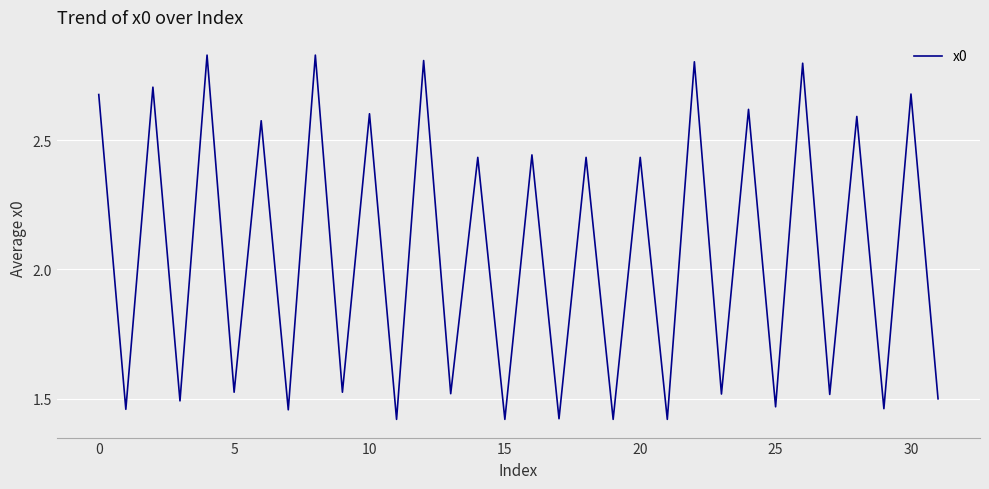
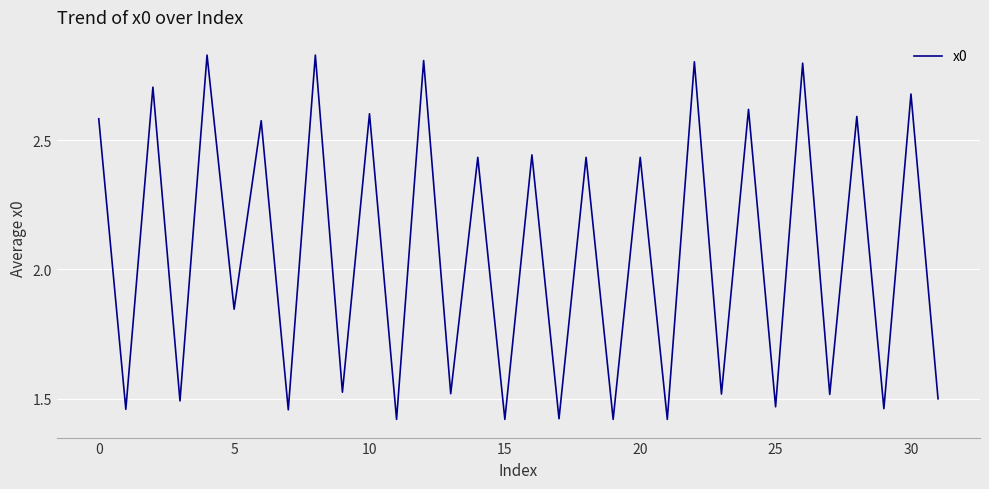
  {
-   "0": 2.68,
-   "5": 1.52,
+   "0": 2.58,
+   "5": 1.85,
    "10": 2.60,
    "15": 1.42,
    "20": 2.43,
    "25": 1.47,
    "30": 2.68
  }
